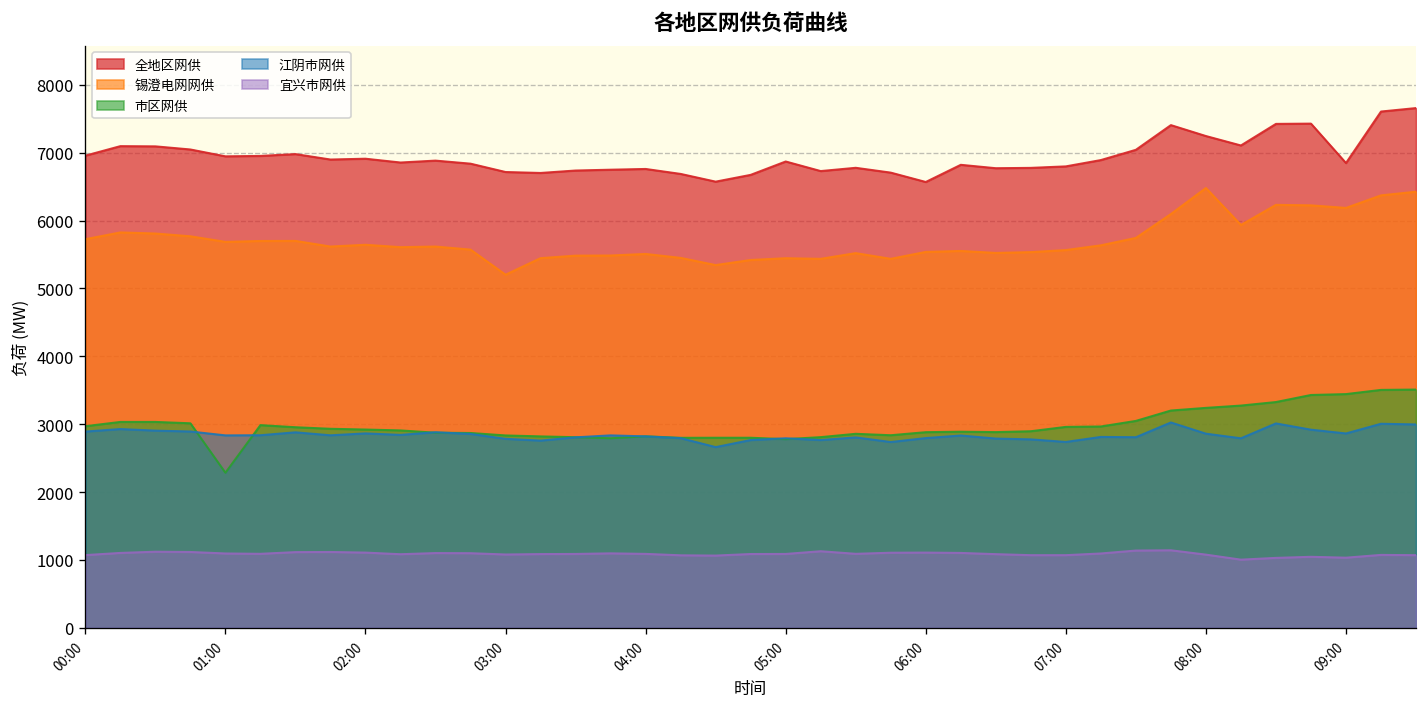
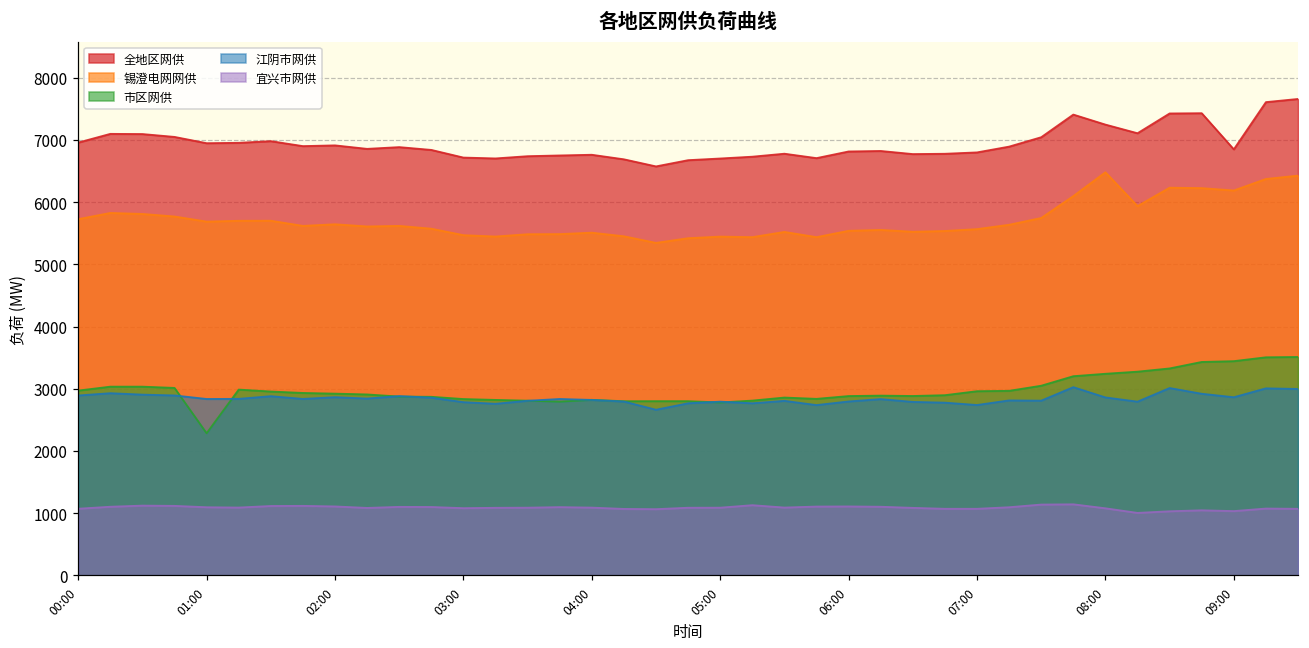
  {
    "全地区网供": {
      "00:00": 7000,
      "01:00": 6900,
      "02:00": 6900,
      "03:00": 6700,
      "04:00": 6800,
-     "05:00": 6900,
-     "06:00": 6600,
+     "05:00": 6700,
+     "06:00": 6800,
      "07:00": 6800,
      "08:00": 7200,
      "09:00": 6800
    },
    "锡澄电网网供": {
      "00:00": 5700,
      "01:00": 5700,
      "02:00": 5600,
-     "03:00": 5200,
+     "03:00": 5500,
      "04:00": 5500,
      "05:00": 5400,
      "06:00": 5500,
      "07:00": 5600,
      "08:00": 6500,
      "09:00": 6200
    },
    "市区网供": {
      "00:00": 3000,
      "01:00": 2300,
      "02:00": 2900,
      "03:00": 2800,
      "06:00": 2900,
      "07:00": 3000,
      "08:00": 3200,
      "09:00": 3400
    },
    "江阴市网供": {
      "00:00": 2900,
      "01:00": 2800,
      "02:00": 2900,
      "03:00": 2800,
      "06:00": 2800,
      "07:00": 2700,
      "08:00": 2900,
      "09:00": 2900
    },
    "宜兴市网供": {
      "00:00": 1100,
      "01:00": 1100,
      "02:00": 1100,
      "03:00": 1100,
      "04:00": 1100,
      "05:00": 1100,
      "06:00": 1100,
      "07:00": 1100,
      "08:00": 1100,
      "09:00": 1000
    }
  }
